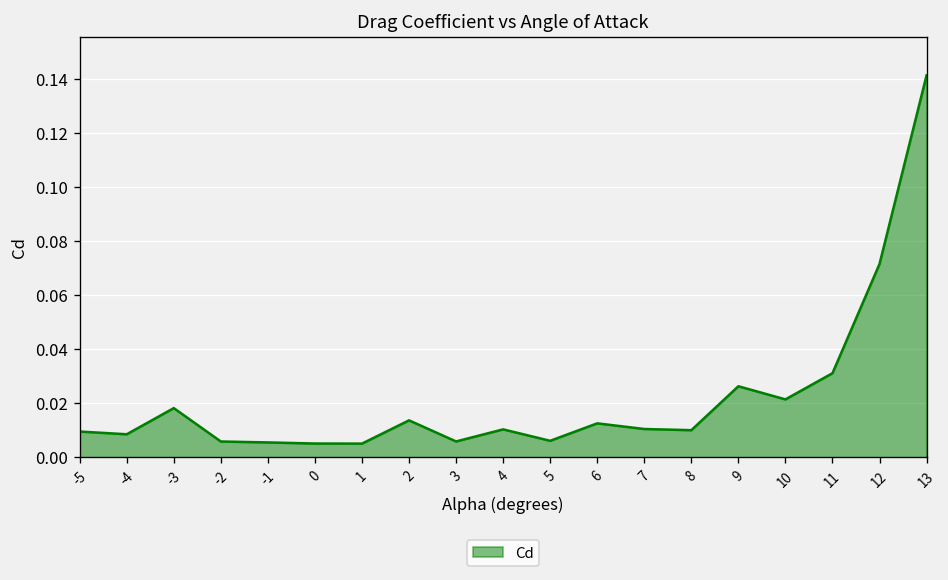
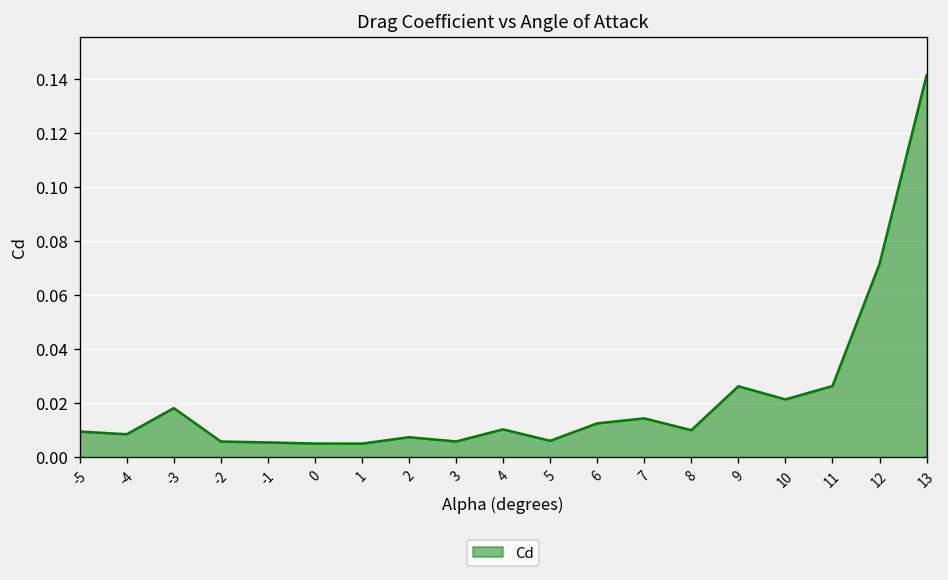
  {
    "-5": 0.010,
    "-4": 0.009,
    "-3": 0.018,
    "-2": 0.006,
    "-1": 0.006,
    "0": 0.005,
    "1": 0.005,
-   "2": 0.014,
+   "2": 0.007,
    "3": 0.006,
    "4": 0.010,
    "5": 0.006,
    "6": 0.013,
-   "7": 0.010,
+   "7": 0.014,
    "8": 0.010,
    "9": 0.026,
    "10": 0.021,
-   "11": 0.031,
+   "11": 0.026,
    "12": 0.072,
    "13": 0.141
  }
